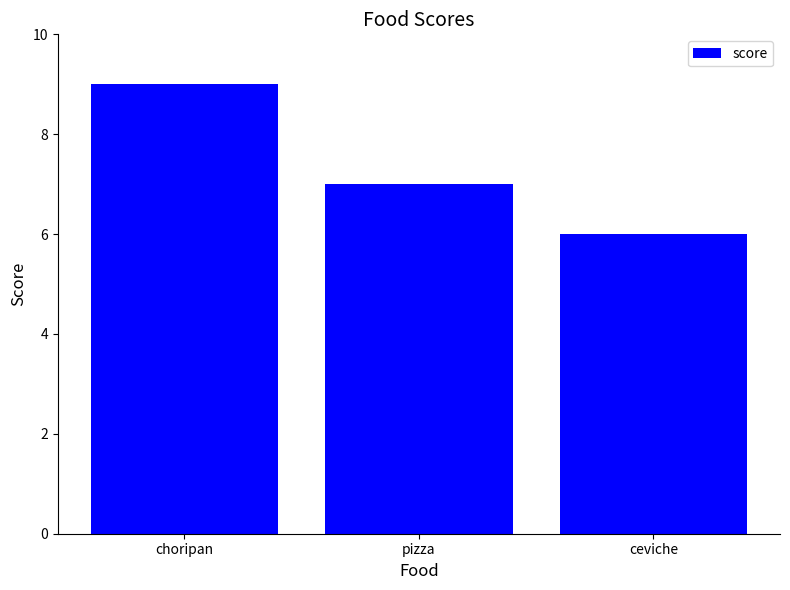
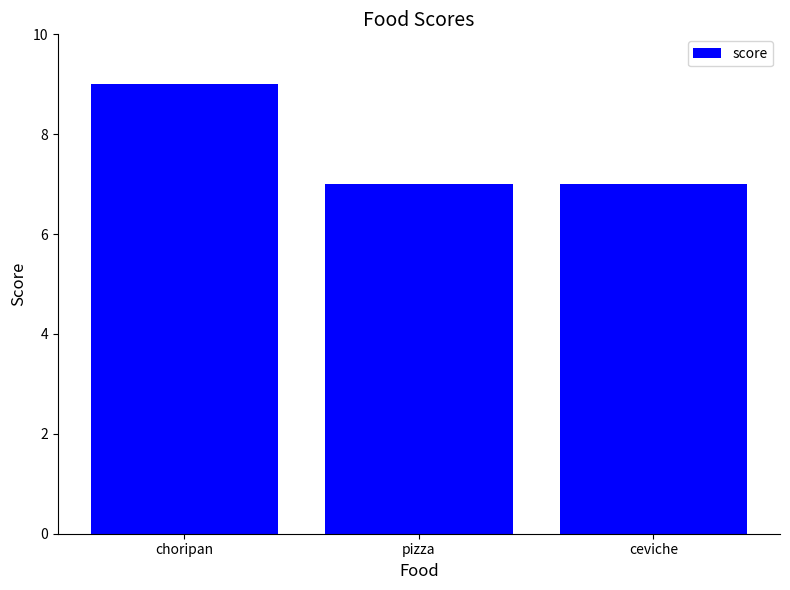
  {
    "choripan": 9,
    "pizza": 7,
-   "ceviche": 6
+   "ceviche": 7
  }
